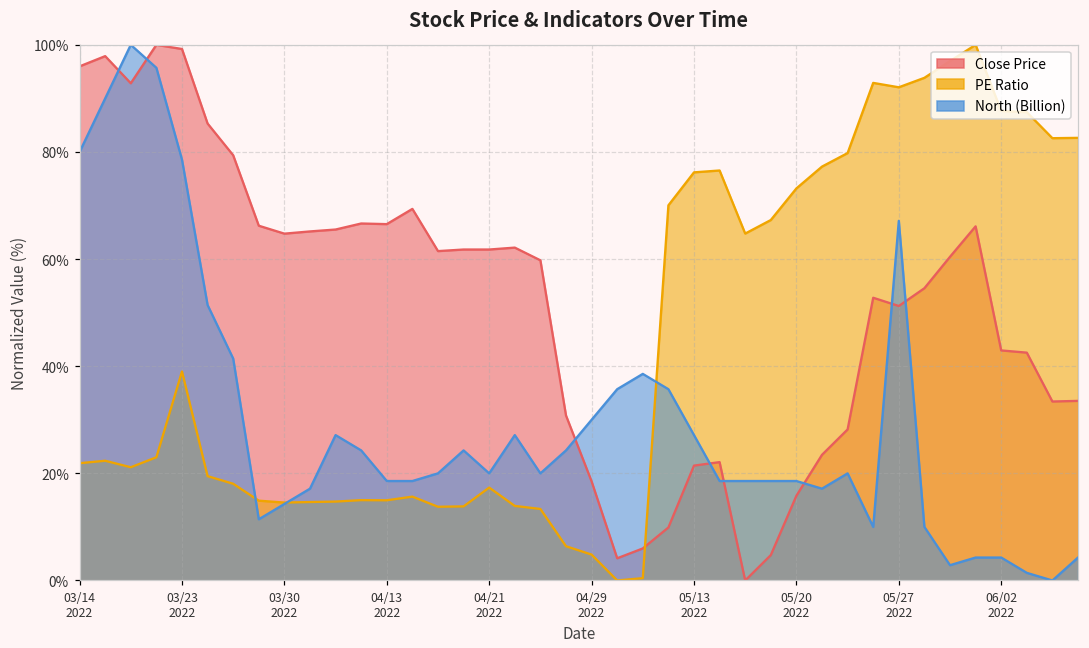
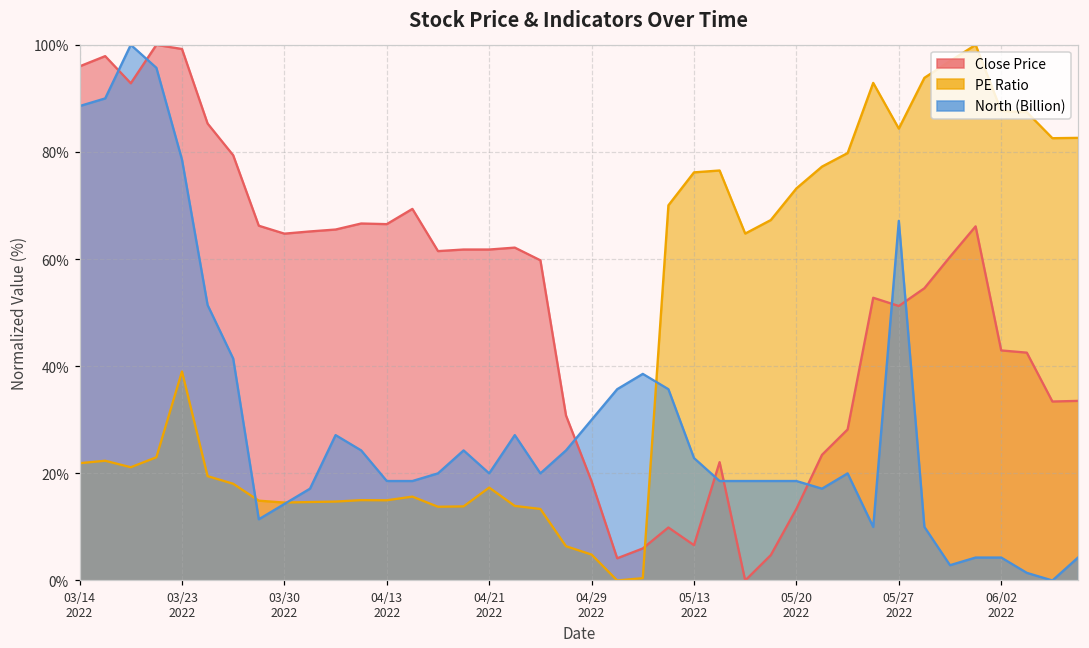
  {
    "Close Price": {
      "03/14 2022": "96%",
      "03/23 2022": "99%",
      "03/30 2022": "65%",
      "04/13 2022": "67%",
      "04/21 2022": "62%",
      "04/29 2022": "19%",
-     "05/13 2022": "21%",
-     "05/20 2022": "16%",
+     "05/13 2022": "7%",
+     "05/20 2022": "13%",
      "05/27 2022": "51%",
      "06/02 2022": "43%"
    },
    "PE Ratio": {
      "03/14 2022": "22%",
      "03/23 2022": "39%",
      "04/13 2022": "15%",
      "04/21 2022": "17%",
      "04/29 2022": "5%",
      "05/13 2022": "76%",
      "05/20 2022": "73%",
-     "05/27 2022": "92%"
+     "05/27 2022": "84%"
    },
    "North (Billion)": {
-     "03/14 2022": "80%",
+     "03/14 2022": "89%",
      "03/23 2022": "79%",
      "04/13 2022": "19%",
      "04/21 2022": "20%",
      "04/29 2022": "30%",
-     "05/13 2022": "27%",
+     "05/13 2022": "23%",
      "05/20 2022": "19%",
      "05/27 2022": "67%",
      "06/02 2022": "4%"
    }
  }
